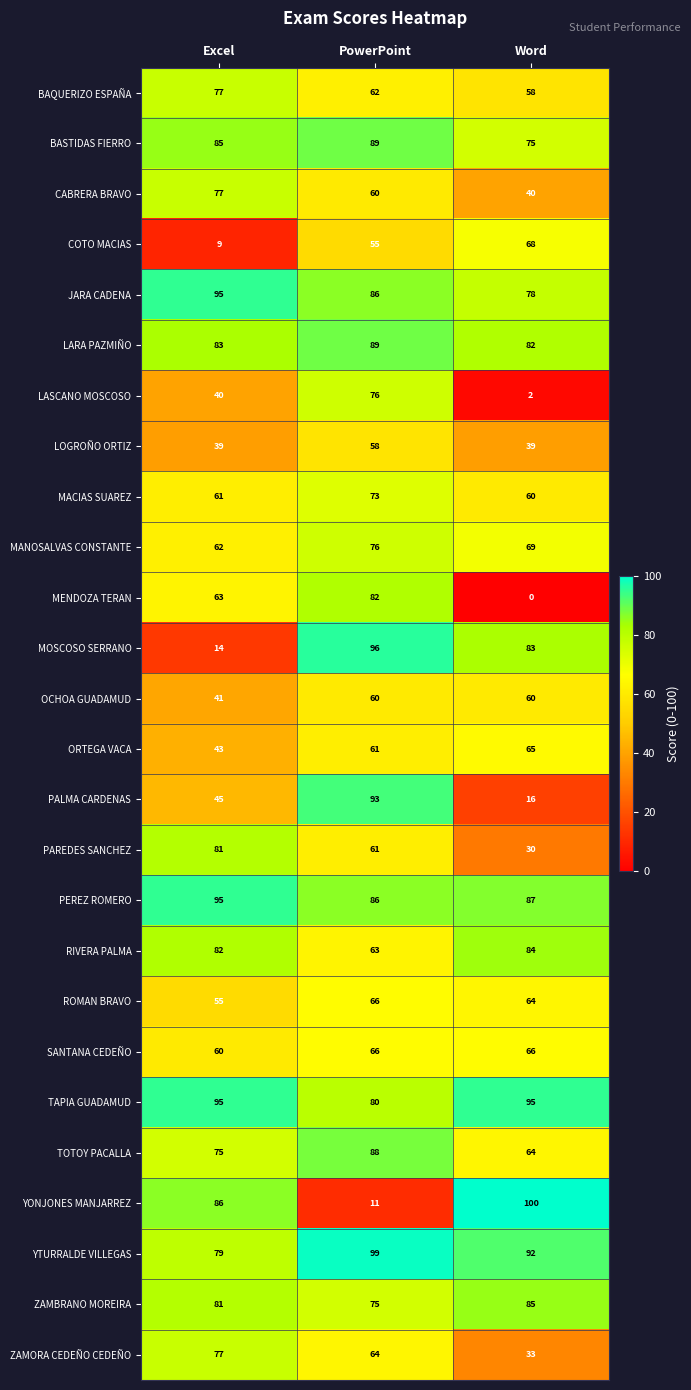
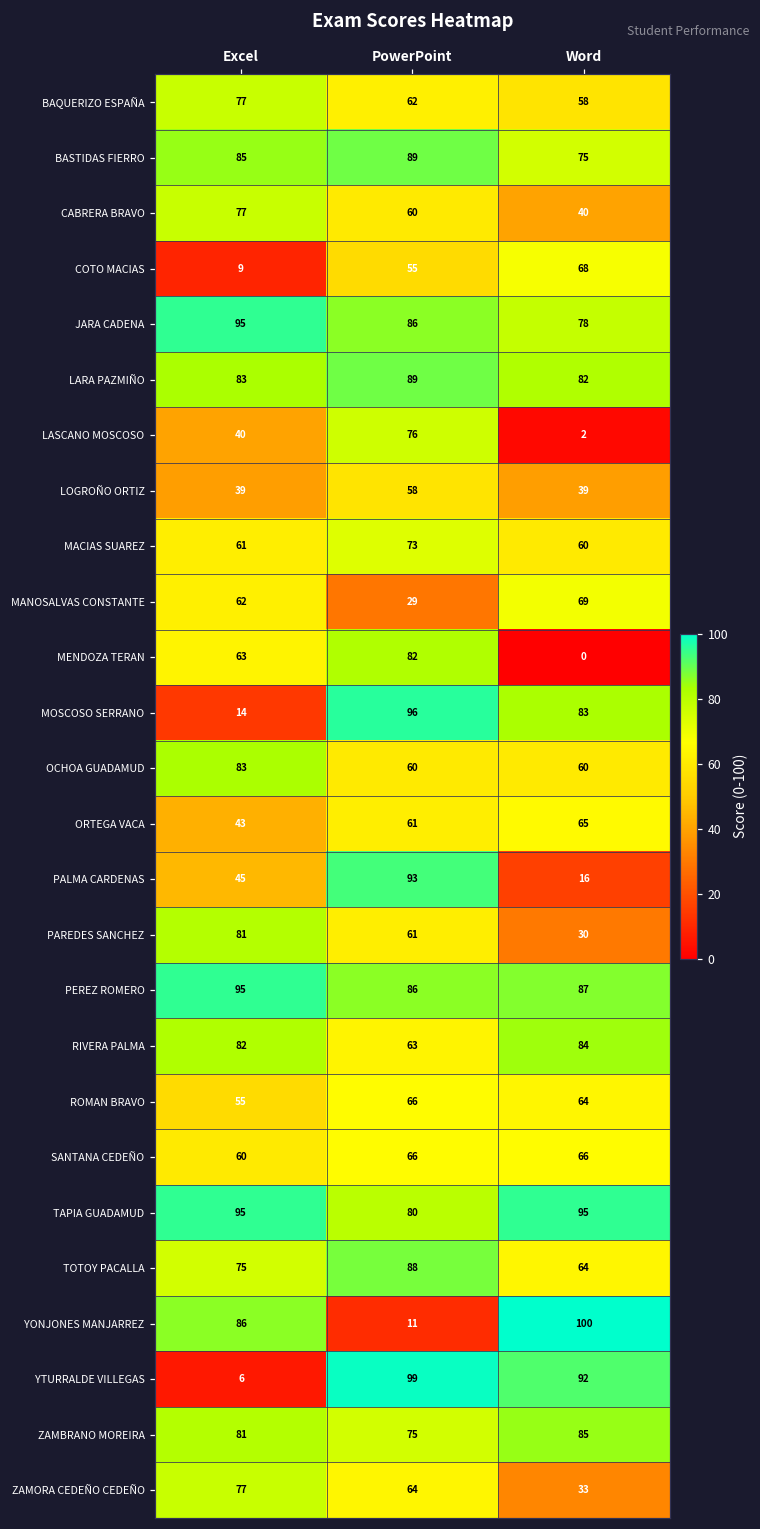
  {
    "BAQUERIZO ESPAÑA": {
      "Excel": 77,
      "PowerPoint": 62,
      "Word": 58
    },
    "BASTIDAS FIERRO": {
      "Excel": 85,
      "PowerPoint": 89,
      "Word": 75
    },
    "CABRERA BRAVO": {
      "Excel": 77,
      "PowerPoint": 60,
      "Word": 40
    },
    "COTO MACIAS": {
      "Excel": 9,
      "PowerPoint": 55,
      "Word": 68
    },
    "JARA CADENA": {
      "Excel": 95,
      "PowerPoint": 86,
      "Word": 78
    },
    "LARA PAZMIÑO": {
      "Excel": 83,
      "PowerPoint": 89,
      "Word": 82
    },
    "LASCANO MOSCOSO": {
      "Excel": 40,
      "PowerPoint": 76,
      "Word": 2
    },
    "LOGROÑO ORTIZ": {
      "Excel": 39,
      "PowerPoint": 58,
      "Word": 39
    },
    "MACIAS SUAREZ": {
      "Excel": 61,
      "PowerPoint": 73,
      "Word": 60
    },
    "MANOSALVAS CONSTANTE": {
      "Excel": 62,
-     "PowerPoint": 76,
+     "PowerPoint": 29,
      "Word": 69
    },
    "MENDOZA TERAN": {
      "Excel": 63,
      "PowerPoint": 82,
      "Word": 0
    },
    "MOSCOSO SERRANO": {
      "Excel": 14,
      "PowerPoint": 96,
      "Word": 83
    },
    "OCHOA GUADAMUD": {
-     "Excel": 41,
+     "Excel": 83,
      "PowerPoint": 60,
      "Word": 60
    },
    "ORTEGA VACA": {
      "Excel": 43,
      "PowerPoint": 61,
      "Word": 65
    },
    "PALMA CARDENAS": {
      "Excel": 45,
      "PowerPoint": 93,
      "Word": 16
    },
    "PAREDES SANCHEZ": {
      "Excel": 81,
      "PowerPoint": 61,
      "Word": 30
    },
    "PEREZ ROMERO": {
      "Excel": 95,
      "PowerPoint": 86,
      "Word": 87
    },
    "RIVERA PALMA": {
      "Excel": 82,
      "PowerPoint": 63,
      "Word": 84
    },
    "ROMAN BRAVO": {
      "Excel": 55,
      "PowerPoint": 66,
      "Word": 64
    },
    "SANTANA CEDEÑO": {
      "Excel": 60,
      "PowerPoint": 66,
      "Word": 66
    },
    "TAPIA GUADAMUD": {
      "Excel": 95,
      "PowerPoint": 80,
      "Word": 95
    },
    "TOTOY PACALLA": {
      "Excel": 75,
      "PowerPoint": 88,
      "Word": 64
    },
    "YONJONES MANJARREZ": {
      "Excel": 86,
      "PowerPoint": 11,
      "Word": 100
    },
    "YTURRALDE VILLEGAS": {
-     "Excel": 79,
+     "Excel": 6,
      "PowerPoint": 99,
      "Word": 92
    },
    "ZAMBRANO MOREIRA": {
      "Excel": 81,
      "PowerPoint": 75,
      "Word": 85
    },
    "ZAMORA CEDEÑO CEDEÑO": {
      "Excel": 77,
      "PowerPoint": 64,
      "Word": 33
    }
  }
